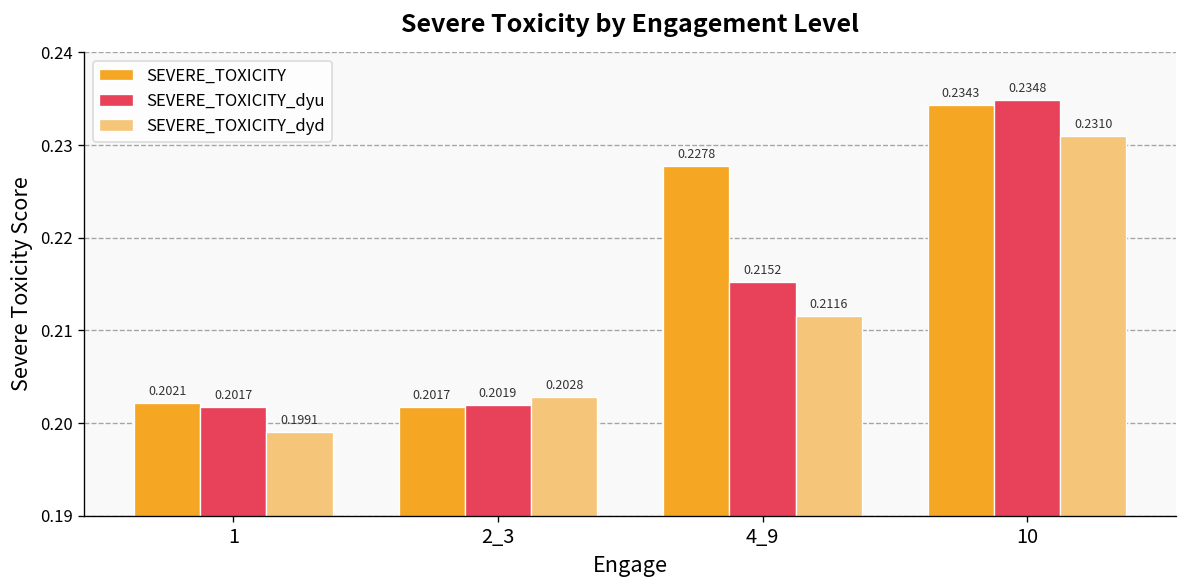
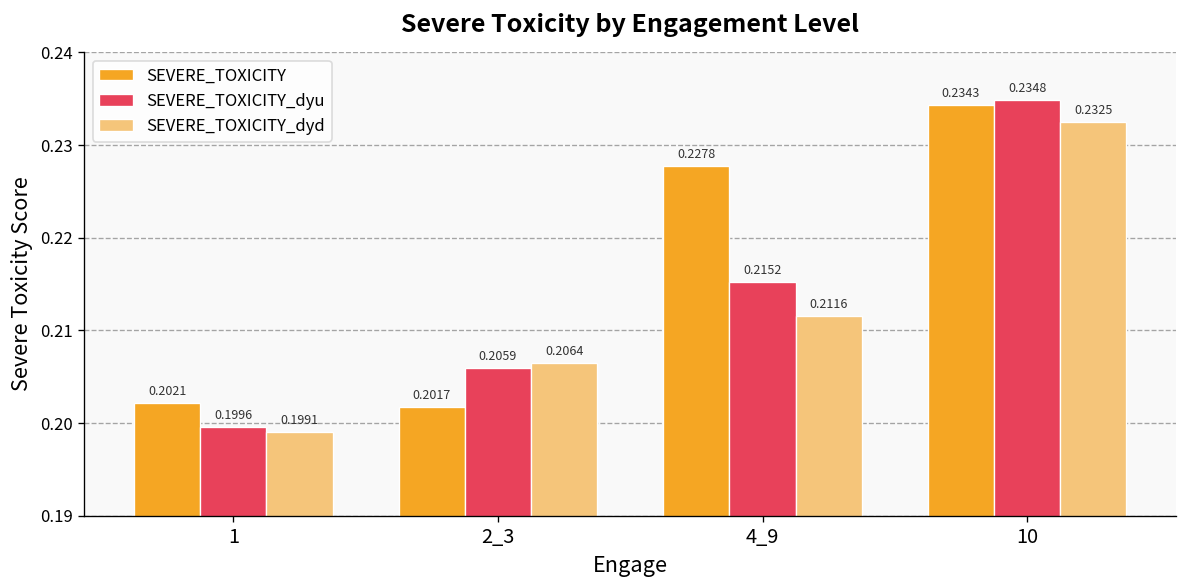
  {
    "SEVERE_TOXICITY": {
      "1": 0.2021,
      "2_3": 0.2017,
      "4_9": 0.2278,
      "10": 0.2343
    },
    "SEVERE_TOXICITY_dyu": {
-     "1": 0.2017,
-     "2_3": 0.2019,
+     "1": 0.1996,
+     "2_3": 0.2059,
      "4_9": 0.2152,
      "10": 0.2348
    },
    "SEVERE_TOXICITY_dyd": {
      "1": 0.1991,
-     "2_3": 0.2028,
+     "2_3": 0.2064,
      "4_9": 0.2116,
-     "10": 0.2310
+     "10": 0.2325
    }
  }
